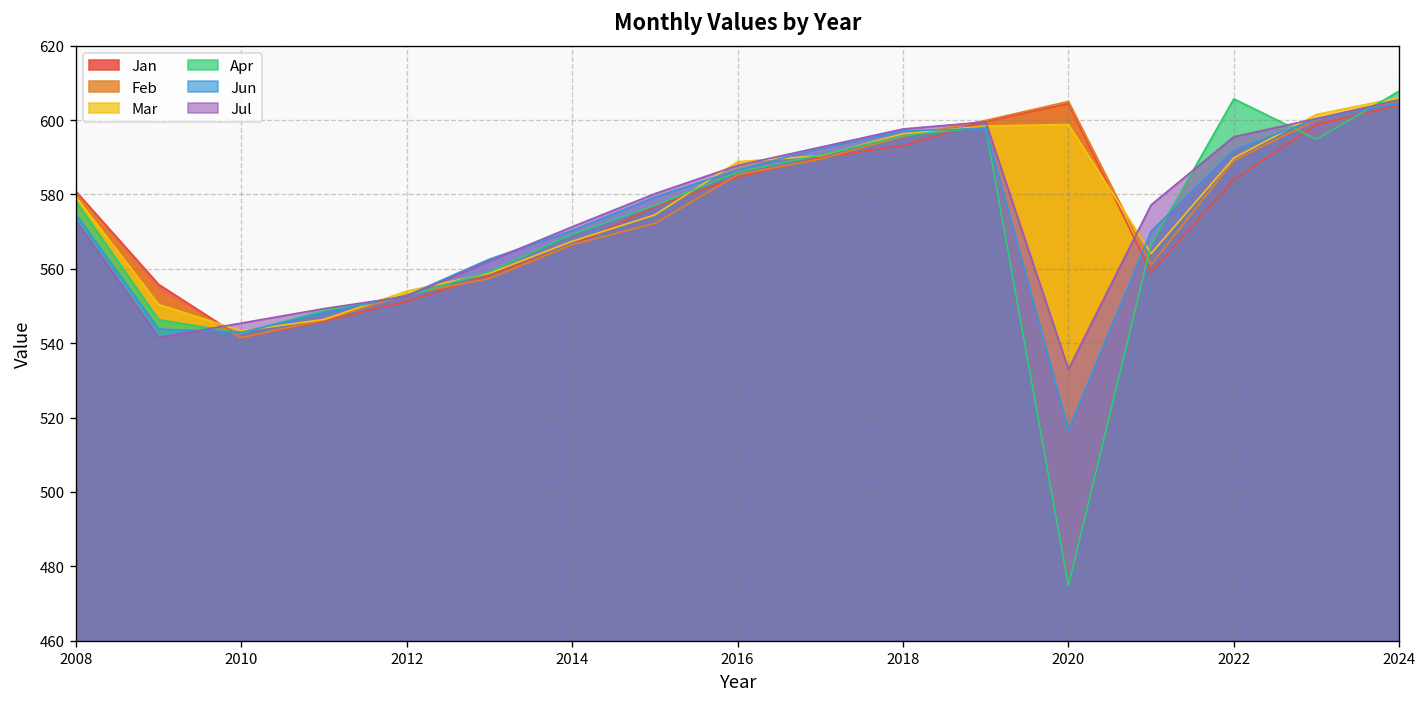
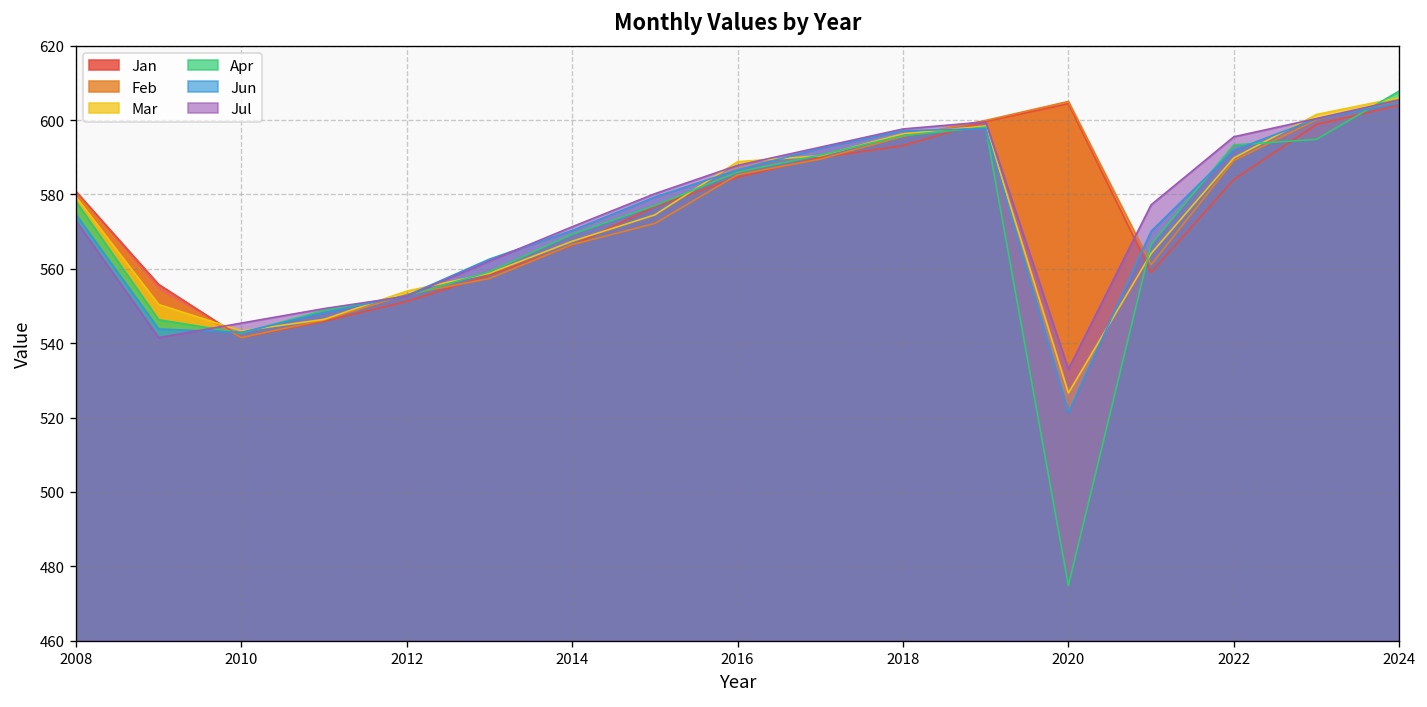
  {
    "Mar": {
      "2008": 579,
      "2012": 554,
      "2014": 567,
      "2016": 589,
-     "2020": 599
+     "2020": 527
    },
    "Apr": {
      "2008": 578,
      "2014": 569,
      "2020": 475,
-     "2022": 606,
+     "2022": 593,
      "2024": 608
    },
    "Jun": {
      "2008": 575,
      "2014": 570,
-     "2020": 517,
+     "2020": 521,
      "2022": 592
    },
    "Jul": {
      "2008": 573,
      "2010": 545,
      "2014": 571,
      "2016": 588,
      "2020": 533,
      "2022": 596
    }
  }
